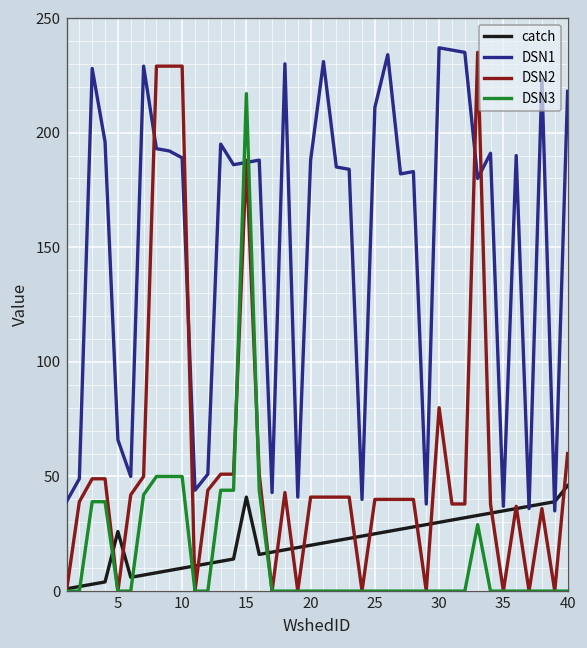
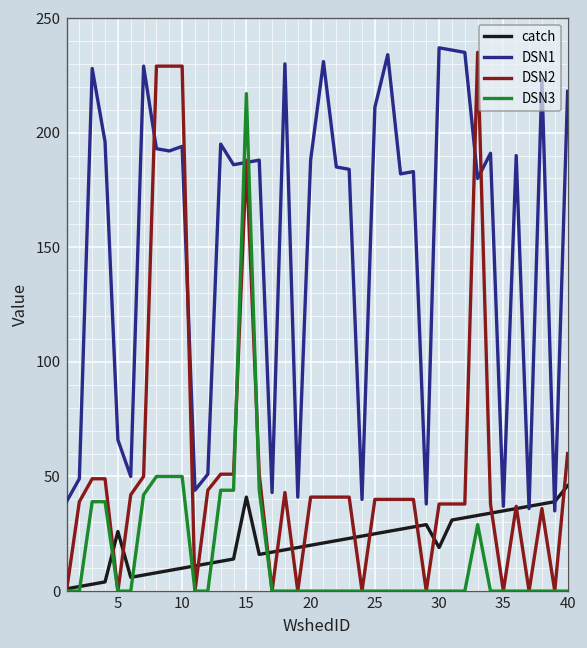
  {
    "catch": {
      "5": 26,
      "10": 10,
      "15": 41,
      "20": 20,
      "25": 25,
-     "30": 30,
+     "30": 19,
      "35": 35,
      "40": 46
    },
    "DSN1": {
      "5": 66,
-     "10": 189,
+     "10": 194,
      "20": 188,
      "25": 211,
      "30": 237,
      "35": 37,
      "40": 218
    },
    "DSN2": {
      "10": 229,
      "20": 41,
      "25": 40,
-     "30": 80,
+     "30": 38,
      "40": 60
    },
    "DSN3": {
      "10": 50,
      "15": 217,
      "20": 0,
      "25": 0,
      "30": 0,
      "40": 0
    }
  }
